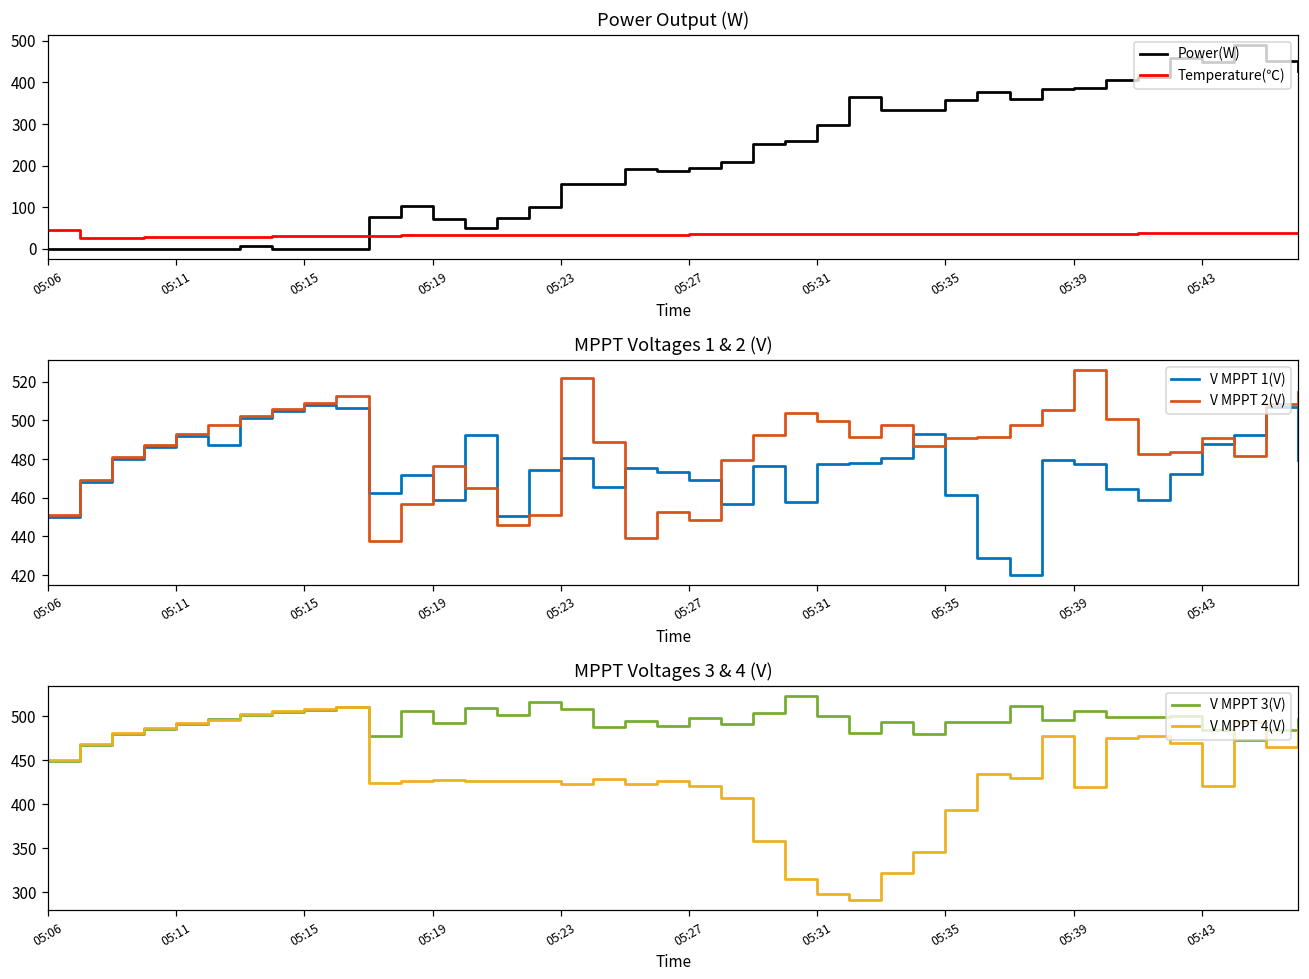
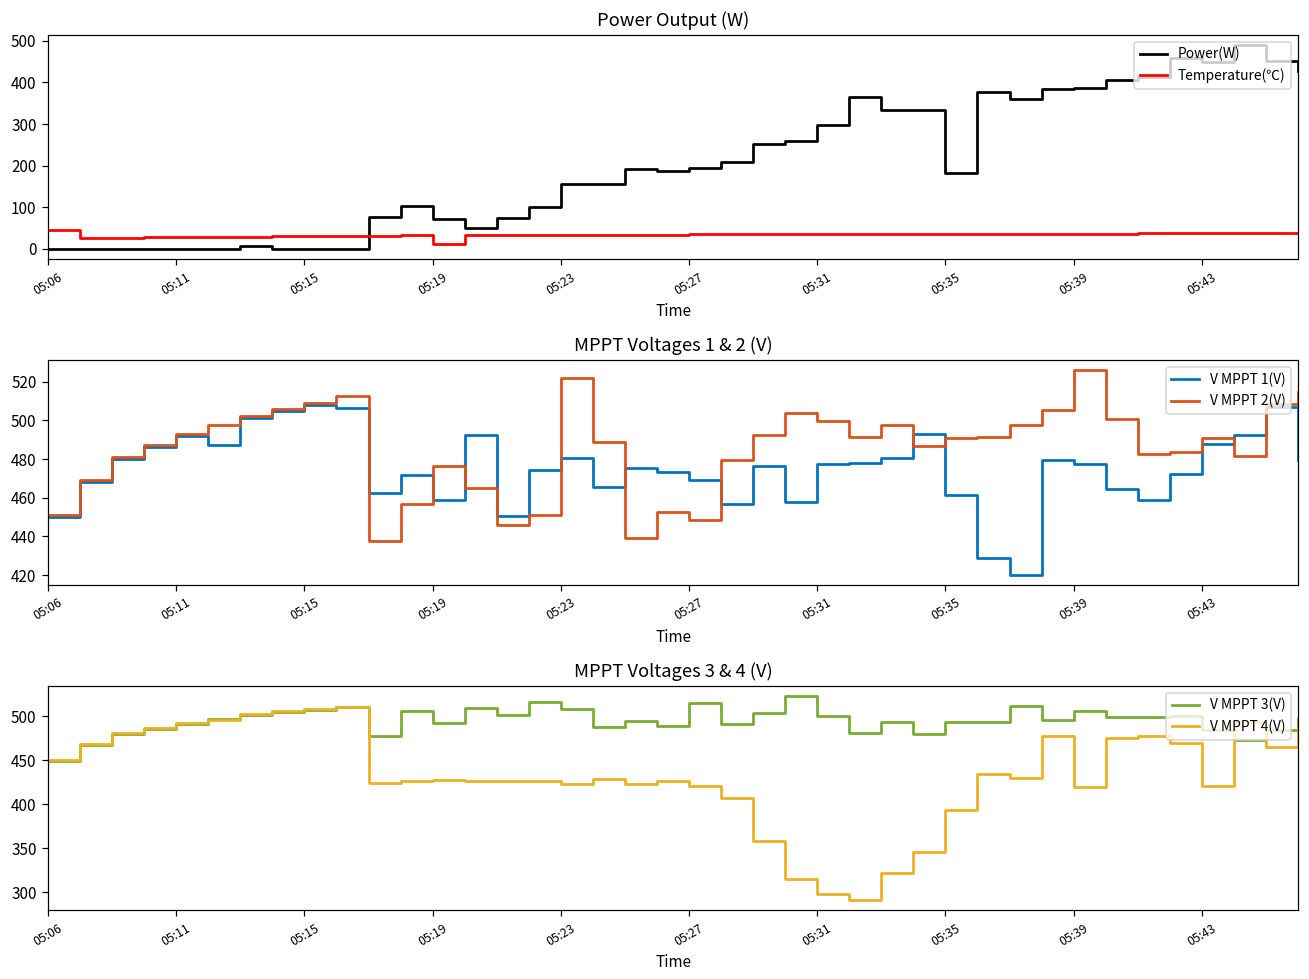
  {
    "Power Output (W)": {
      "Power(W)": {
        "05:06": 0,
        "05:11": 0,
        "05:15": 0,
        "05:19": 70,
        "05:23": 160,
        "05:27": 200,
        "05:31": 300,
-       "05:35": 360,
+       "05:35": 180,
        "05:39": 390
      },
      "Temperature(℃)": {
        "05:06": 50,
        "05:11": 30,
        "05:15": 30,
-       "05:19": 30,
+       "05:19": 10,
        "05:23": 30,
        "05:27": 30,
        "05:31": 40,
        "05:35": 40,
        "05:39": 40,
        "05:43": 40
      }
    },
    "MPPT Voltages 1 & 2 (V)": {
      "V MPPT 1(V)": {
        "05:19": 459,
        "05:23": 481,
        "05:27": 469,
        "05:31": 478,
        "05:35": 462,
        "05:39": 478,
        "05:43": 488
      },
      "V MPPT 2(V)": {
        "05:19": 476,
        "05:23": 522,
        "05:27": 448,
        "05:31": 500,
        "05:35": 491,
        "05:39": 526,
        "05:43": 491
      }
    },
    "MPPT Voltages 3 & 4 (V)": {
      "V MPPT 3(V)": {
        "05:19": 490,
        "05:23": 510,
-       "05:27": 500,
+       "05:27": 520,
        "05:31": 500,
        "05:35": 490,
        "05:39": 510
      },
      "V MPPT 4(V)": {
        "05:19": 430,
        "05:23": 420,
        "05:27": 420,
        "05:31": 300,
        "05:35": 390,
        "05:39": 420,
        "05:43": 420
      }
    }
  }
